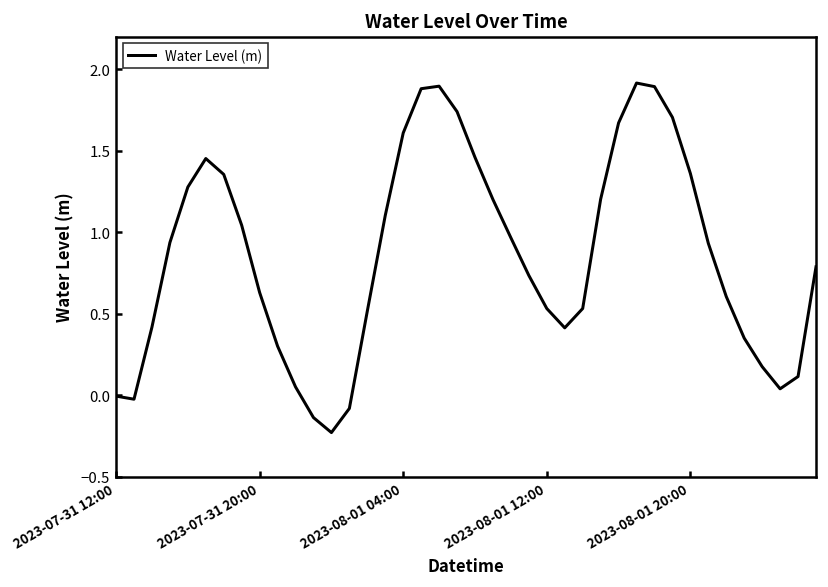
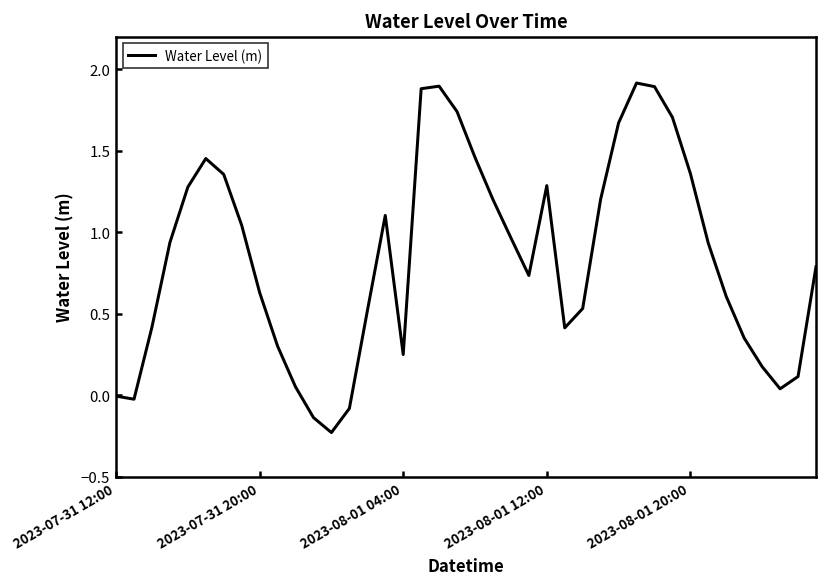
  {
    "2023-07-31 12:00": -0.01,
    "2023-07-31 20:00": 0.63,
-   "2023-08-01 04:00": 1.61,
-   "2023-08-01 12:00": 0.53,
+   "2023-08-01 04:00": 0.25,
+   "2023-08-01 12:00": 1.29,
    "2023-08-01 20:00": 1.36
  }
